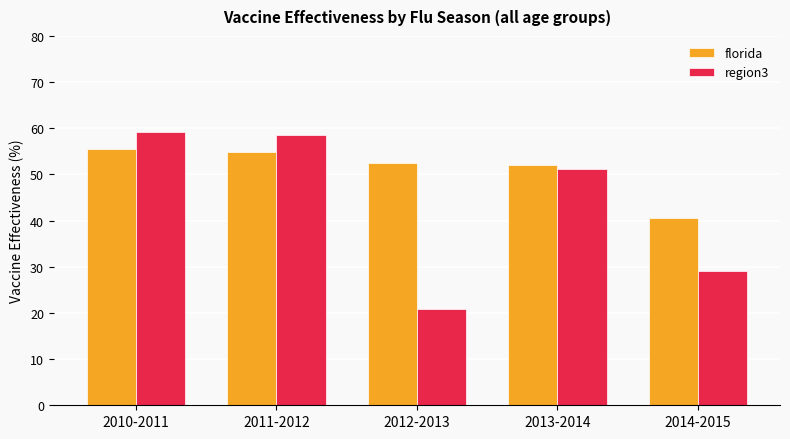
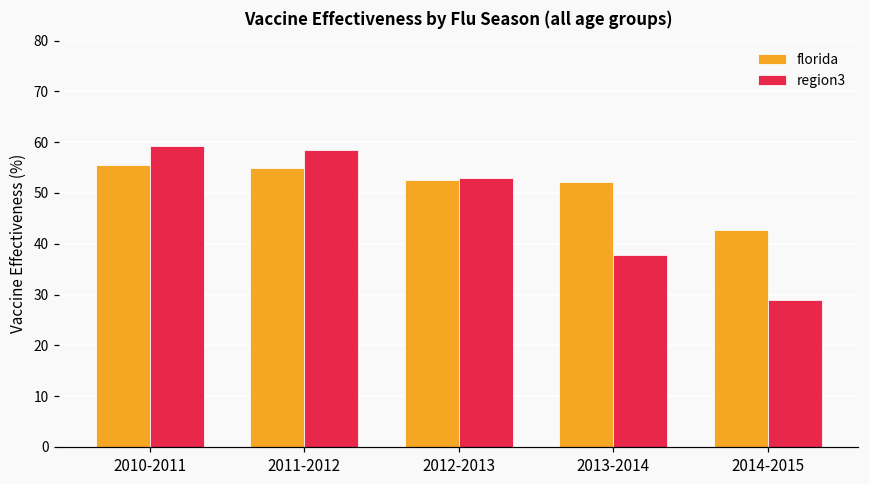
  {
    "florida": {
      "2010-2011": 56,
      "2011-2012": 55,
      "2012-2013": 53,
      "2013-2014": 52,
-     "2014-2015": 41
+     "2014-2015": 43
    },
    "region3": {
      "2010-2011": 59,
      "2011-2012": 59,
-     "2012-2013": 21,
-     "2013-2014": 51,
+     "2012-2013": 53,
+     "2013-2014": 38,
      "2014-2015": 29
    }
  }
